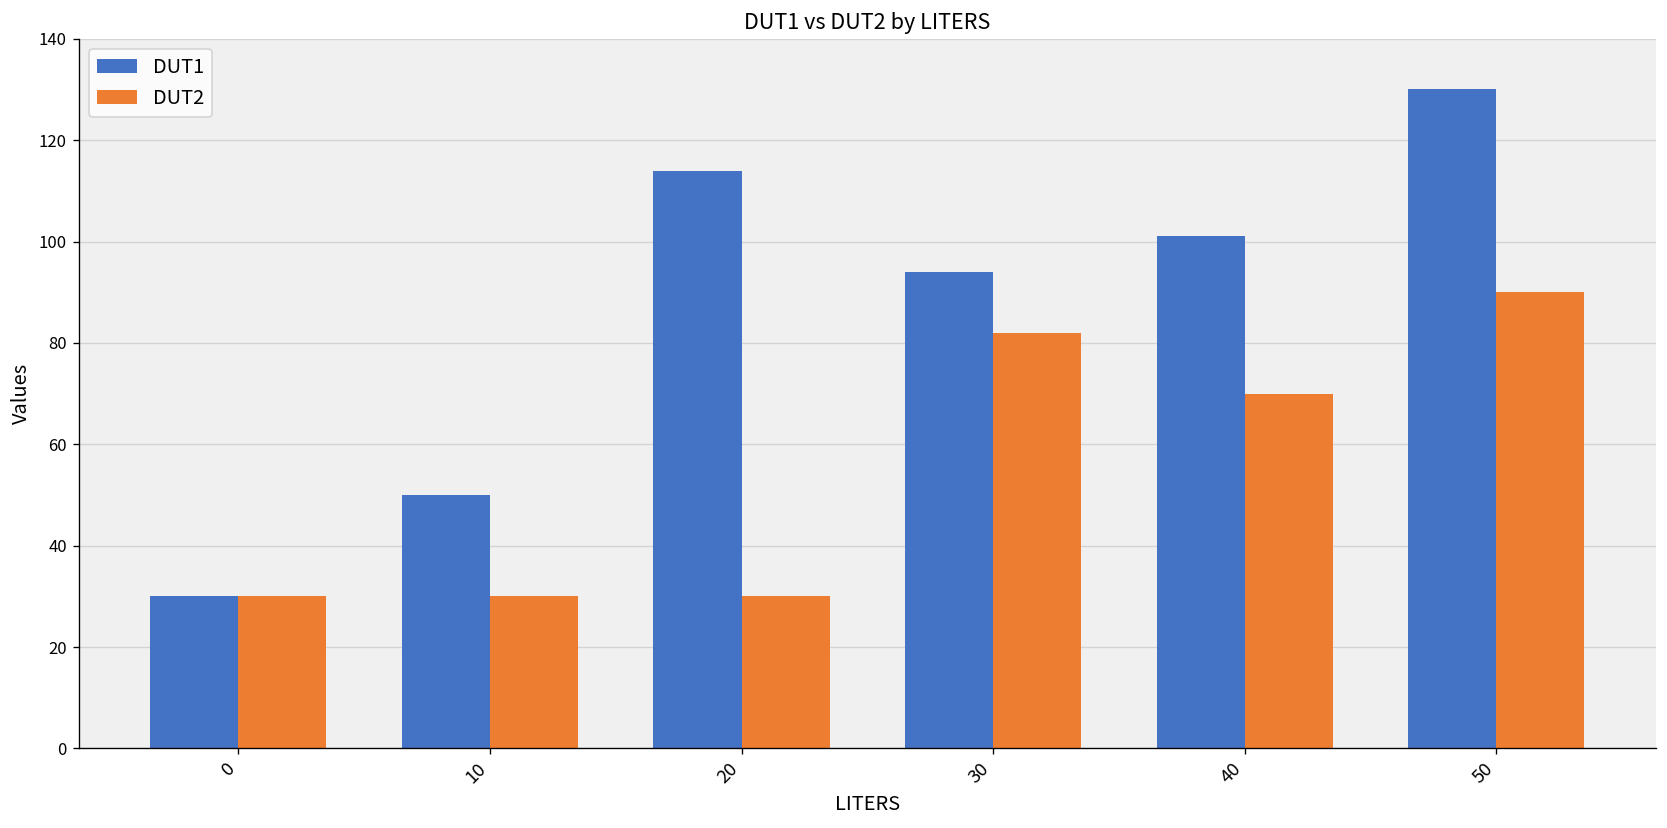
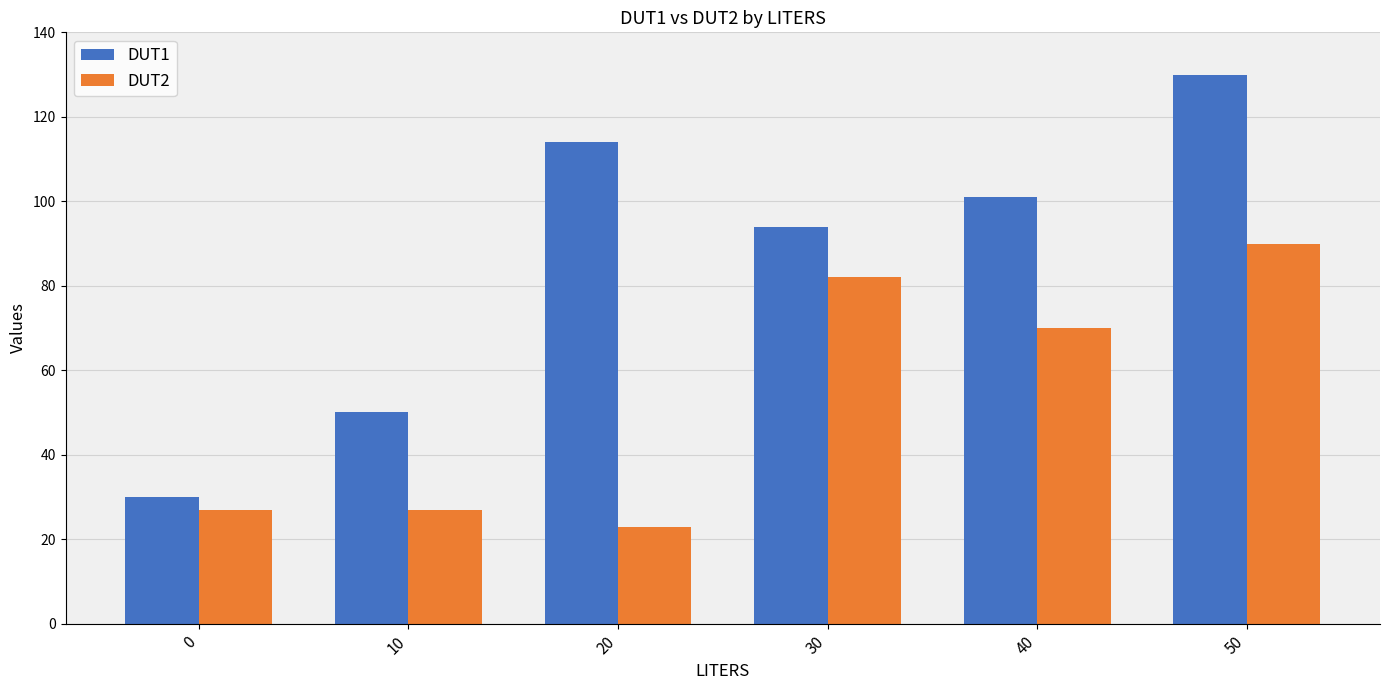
  {
    "DUT1": {
      "0": 30,
      "10": 50,
      "20": 114,
      "30": 94,
      "40": 101,
      "50": 130
    },
    "DUT2": {
-     "0": 30,
-     "10": 30,
-     "20": 30,
+     "0": 27,
+     "10": 27,
+     "20": 23,
      "30": 82,
      "40": 70,
      "50": 90
    }
  }
